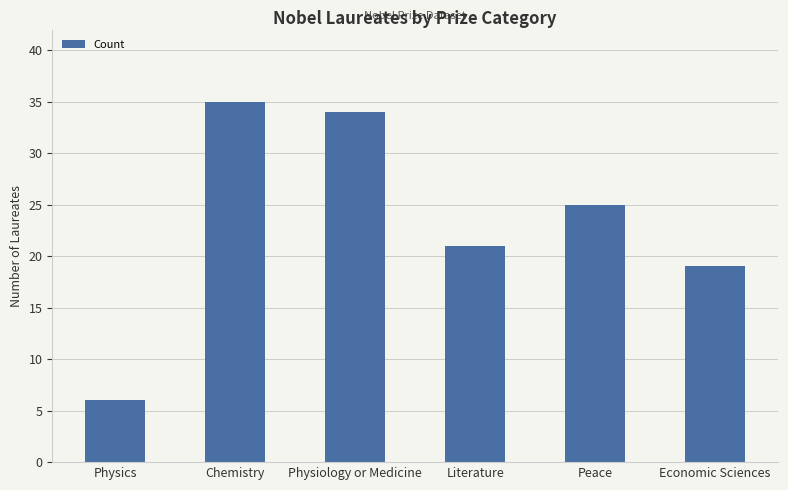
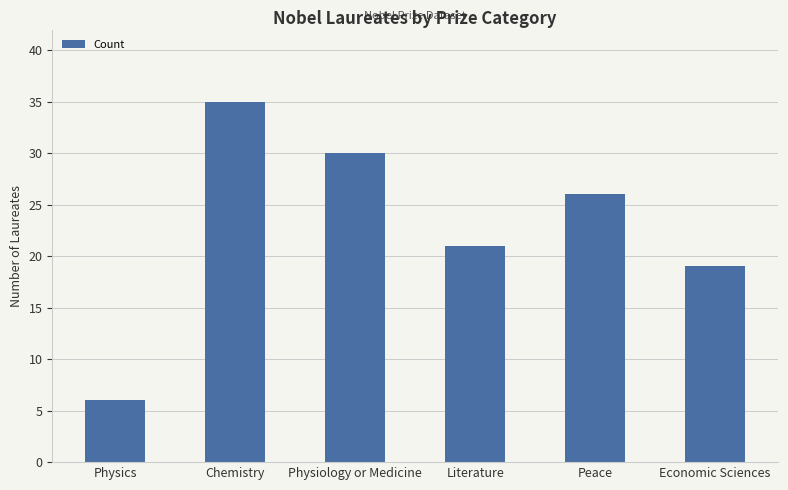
  {
    "Physics": 6,
    "Chemistry": 35,
-   "Physiology or Medicine": 34,
+   "Physiology or Medicine": 30,
    "Literature": 21,
-   "Peace": 25,
+   "Peace": 26,
    "Economic Sciences": 19
  }
